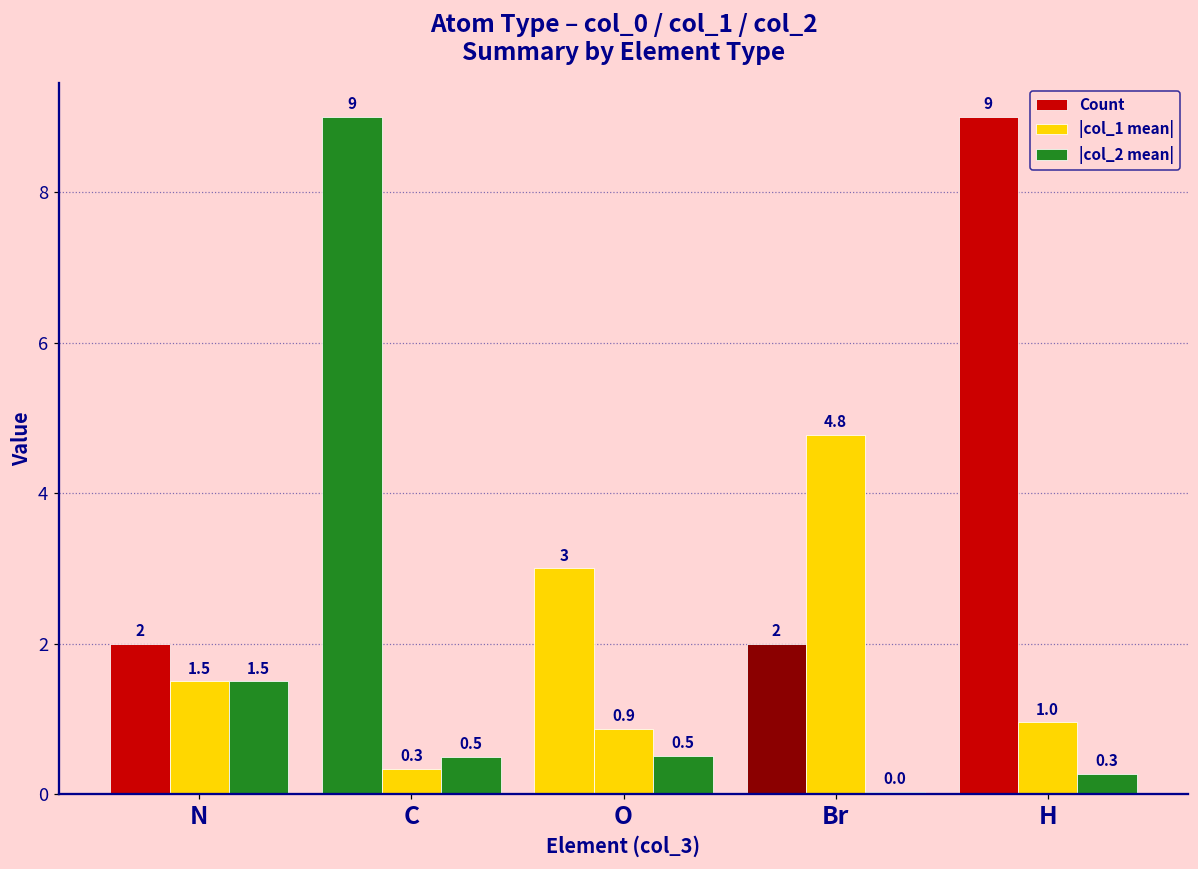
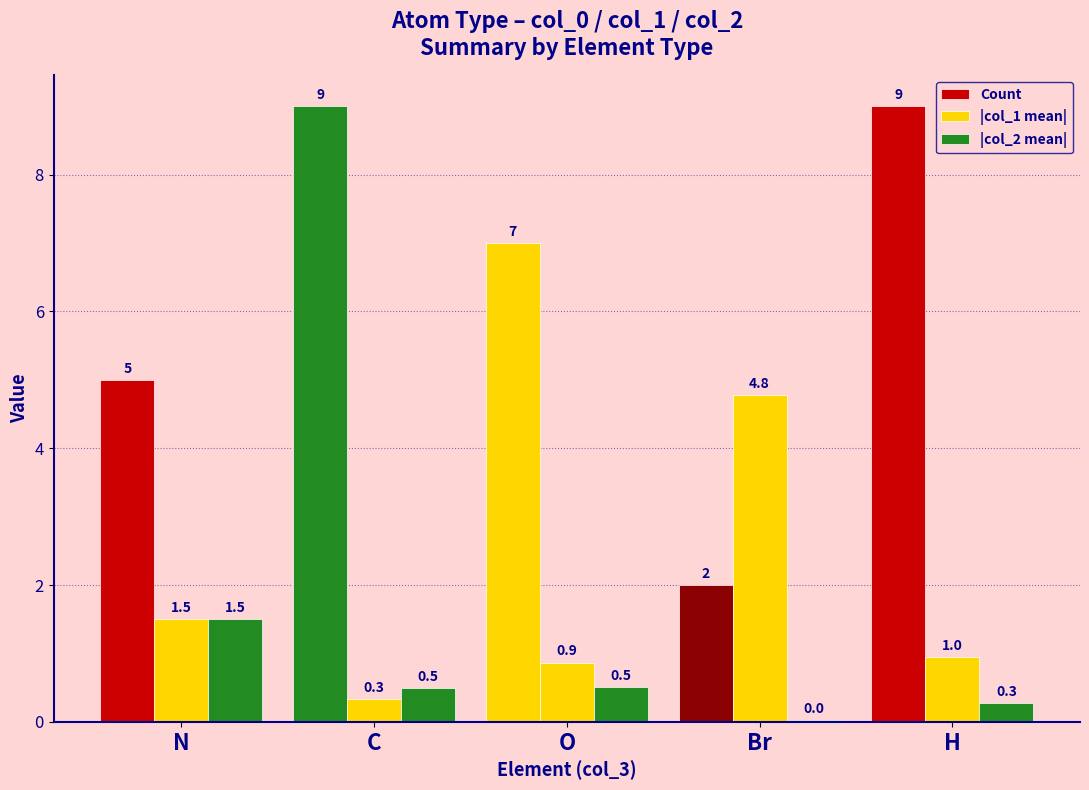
  {
    "Count": {
-     "N": 2,
+     "N": 5,
      "C": 9,
-     "O": 3,
+     "O": 7,
      "Br": 2,
      "H": 9
    },
    "|col_1 mean|": {
      "N": 1.5,
      "C": 0.3,
      "O": 0.9,
      "Br": 4.8,
      "H": 1.0
    },
    "|col_2 mean|": {
      "N": 1.5,
      "C": 0.5,
      "O": 0.5,
      "Br": 0.0,
      "H": 0.3
    }
  }
